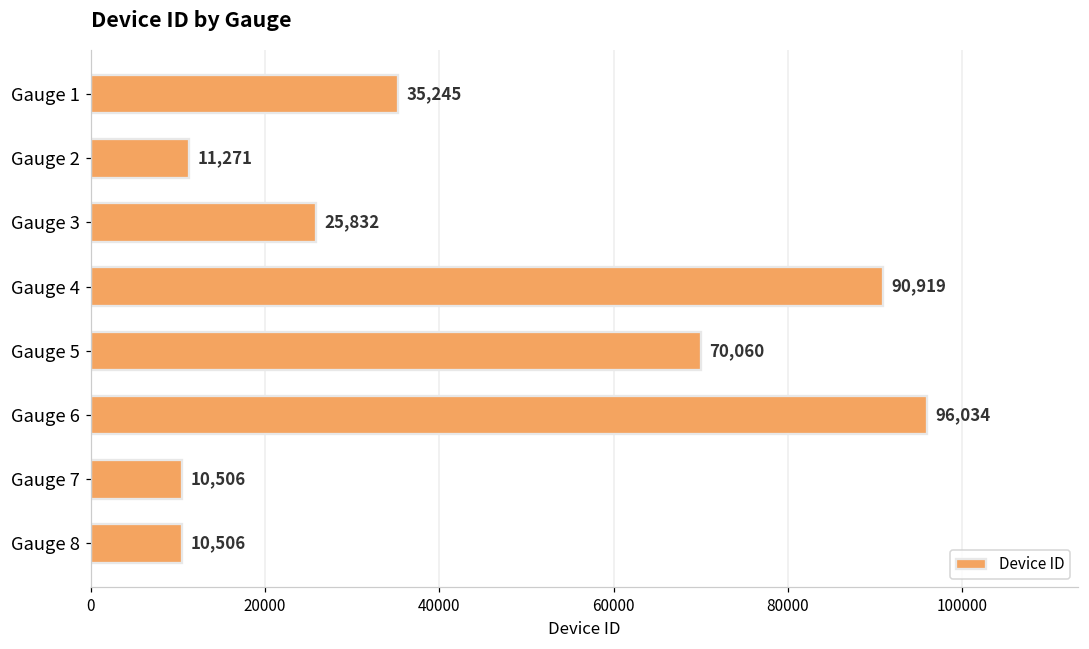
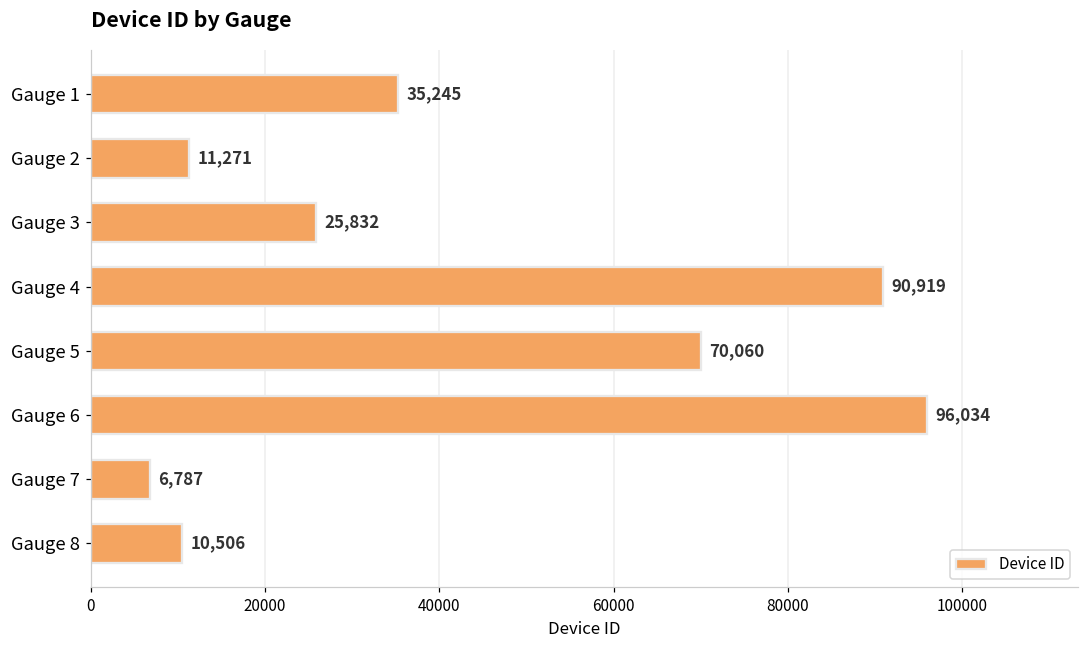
  {
    "Gauge 1": "35,245",
    "Gauge 2": "11,271",
    "Gauge 3": "25,832",
    "Gauge 4": "90,919",
    "Gauge 5": "70,060",
    "Gauge 6": "96,034",
-   "Gauge 7": "10,506",
+   "Gauge 7": "6,787",
    "Gauge 8": "10,506"
  }
